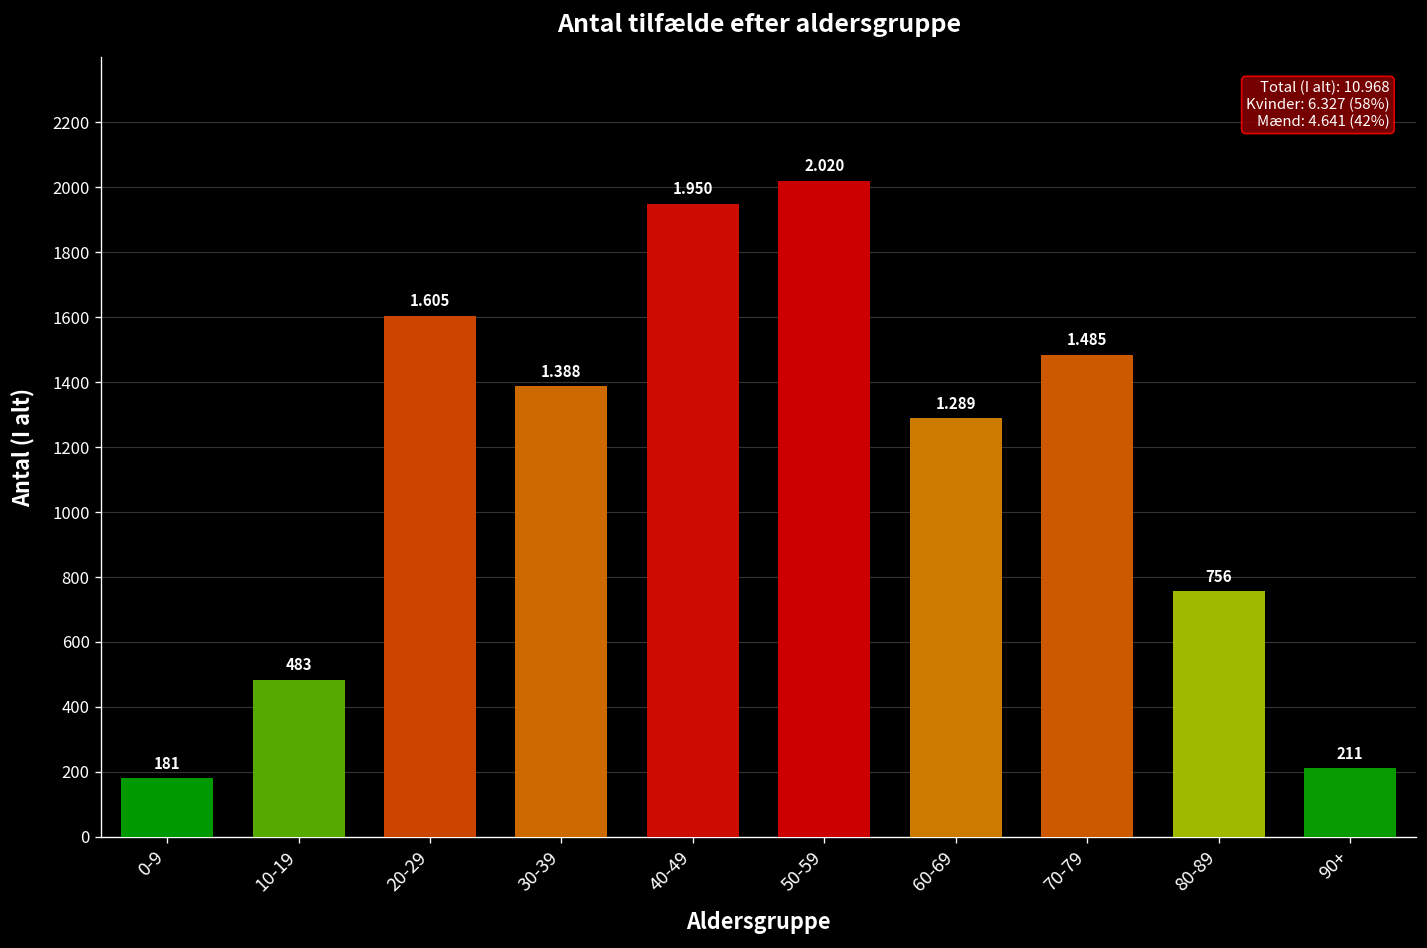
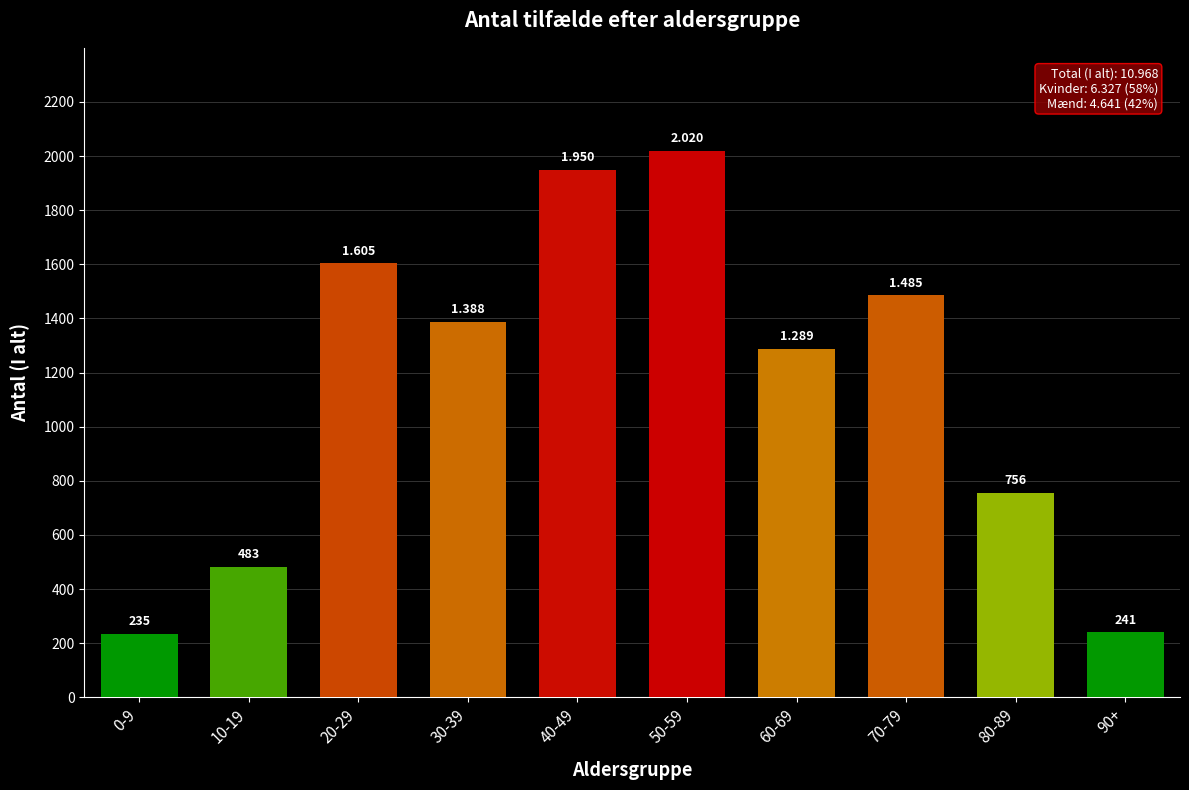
  {
-   "0-9": 181,
+   "0-9": 235,
    "10-19": 483,
    "80-89": 756,
-   "90+": 211
+   "90+": 241
  }
